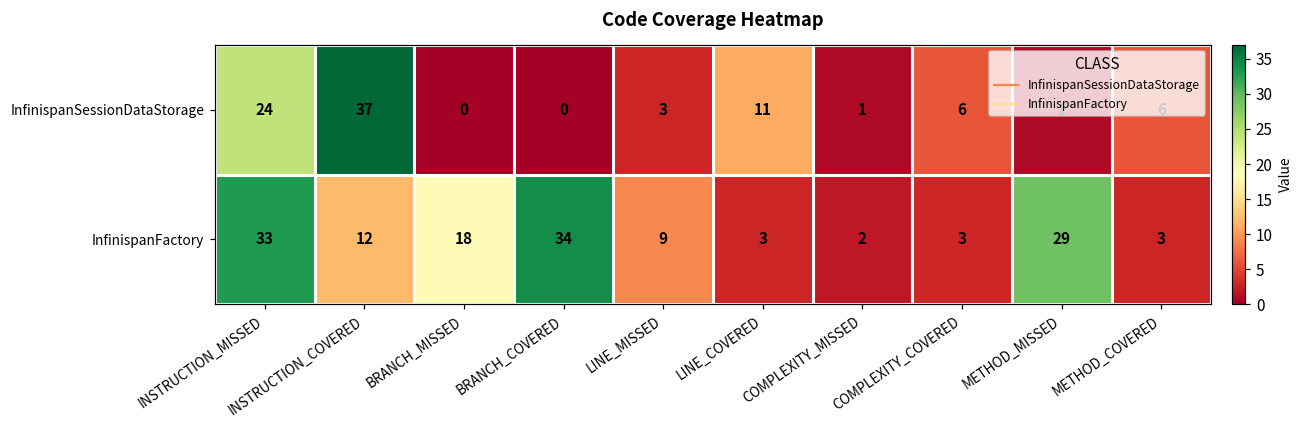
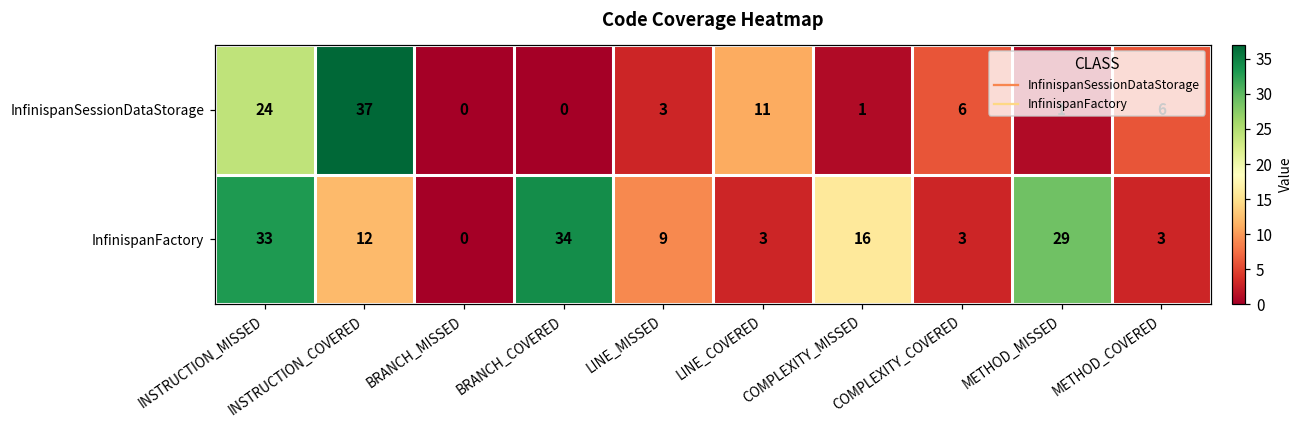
  {
    "InfinispanSessionDataStorage": {
      "INSTRUCTION_MISSED": 24,
      "INSTRUCTION_COVERED": 37,
      "BRANCH_MISSED": 0,
      "BRANCH_COVERED": 0,
      "LINE_MISSED": 3,
      "LINE_COVERED": 11,
      "COMPLEXITY_MISSED": 1,
      "COMPLEXITY_COVERED": 6
    },
    "InfinispanFactory": {
      "INSTRUCTION_MISSED": 33,
      "INSTRUCTION_COVERED": 12,
-     "BRANCH_MISSED": 18,
+     "BRANCH_MISSED": 0,
      "BRANCH_COVERED": 34,
      "LINE_MISSED": 9,
      "LINE_COVERED": 3,
-     "COMPLEXITY_MISSED": 2,
+     "COMPLEXITY_MISSED": 16,
      "COMPLEXITY_COVERED": 3,
      "METHOD_MISSED": 29,
      "METHOD_COVERED": 3
    }
  }
